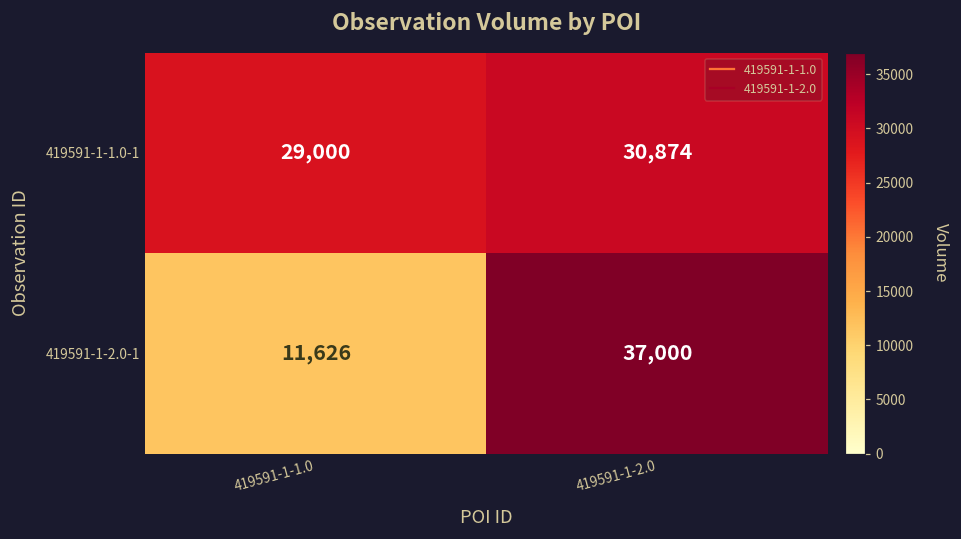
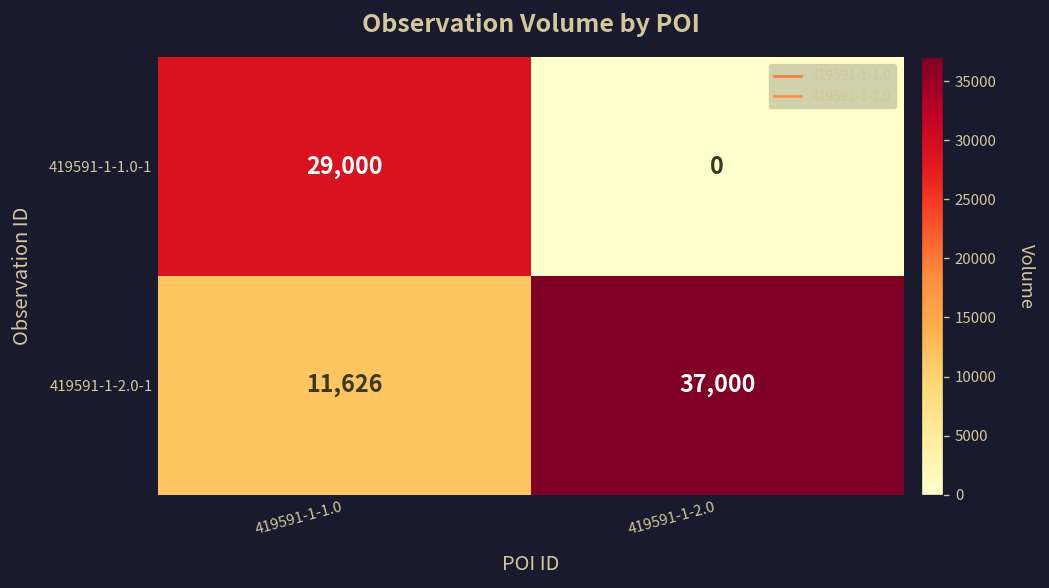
  {
    "419591-1-1.0-1": {
      "419591-1-1.0": "29,000",
-     "419591-1-2.0": "30,874"
+     "419591-1-2.0": "0"
    },
    "419591-1-2.0-1": {
      "419591-1-1.0": "11,626",
      "419591-1-2.0": "37,000"
    }
  }
